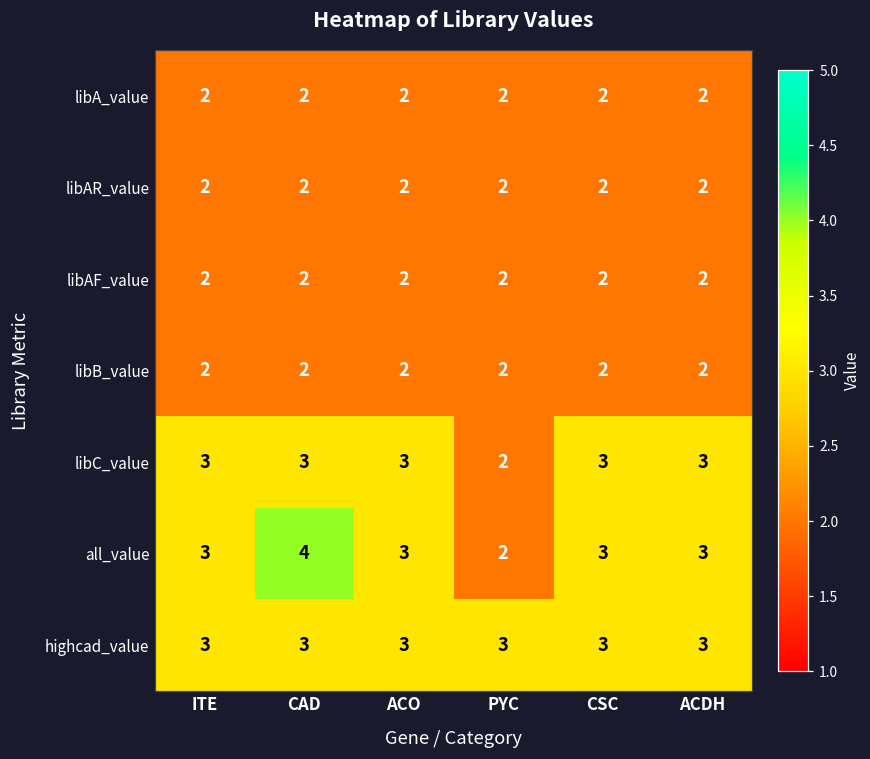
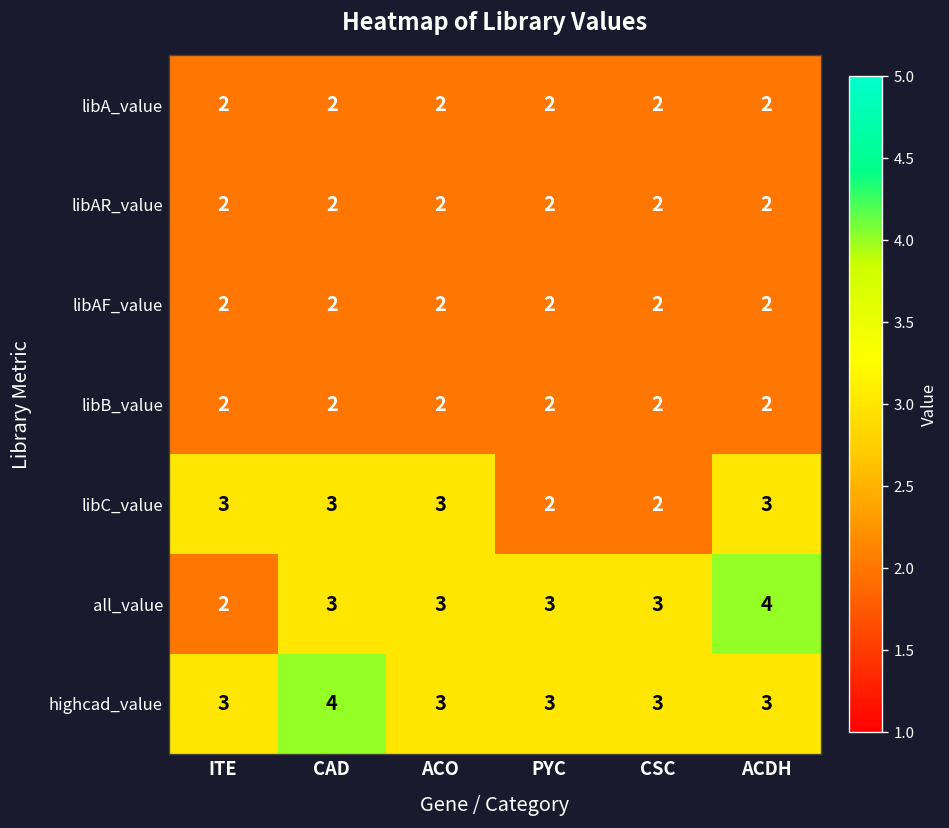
  {
    "libA_value": {
      "ITE": 2,
      "CAD": 2,
      "ACO": 2,
      "PYC": 2,
      "CSC": 2,
      "ACDH": 2
    },
    "libAR_value": {
      "ITE": 2,
      "CAD": 2,
      "ACO": 2,
      "PYC": 2,
      "CSC": 2,
      "ACDH": 2
    },
    "libAF_value": {
      "ITE": 2,
      "CAD": 2,
      "ACO": 2,
      "PYC": 2,
      "CSC": 2,
      "ACDH": 2
    },
    "libB_value": {
      "ITE": 2,
      "CAD": 2,
      "ACO": 2,
      "PYC": 2,
      "CSC": 2,
      "ACDH": 2
    },
    "libC_value": {
      "ITE": 3,
      "CAD": 3,
      "ACO": 3,
      "PYC": 2,
-     "CSC": 3,
+     "CSC": 2,
      "ACDH": 3
    },
    "all_value": {
-     "ITE": 3,
-     "CAD": 4,
+     "ITE": 2,
+     "CAD": 3,
      "ACO": 3,
-     "PYC": 2,
+     "PYC": 3,
      "CSC": 3,
-     "ACDH": 3
+     "ACDH": 4
    },
    "highcad_value": {
      "ITE": 3,
-     "CAD": 3,
+     "CAD": 4,
      "ACO": 3,
      "PYC": 3,
      "CSC": 3,
      "ACDH": 3
    }
  }
